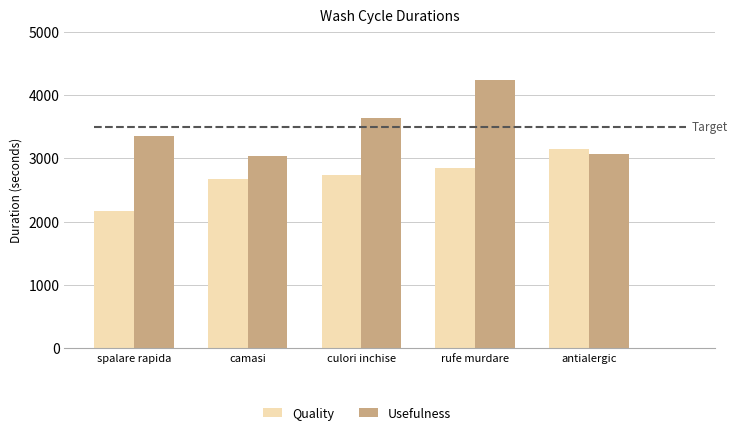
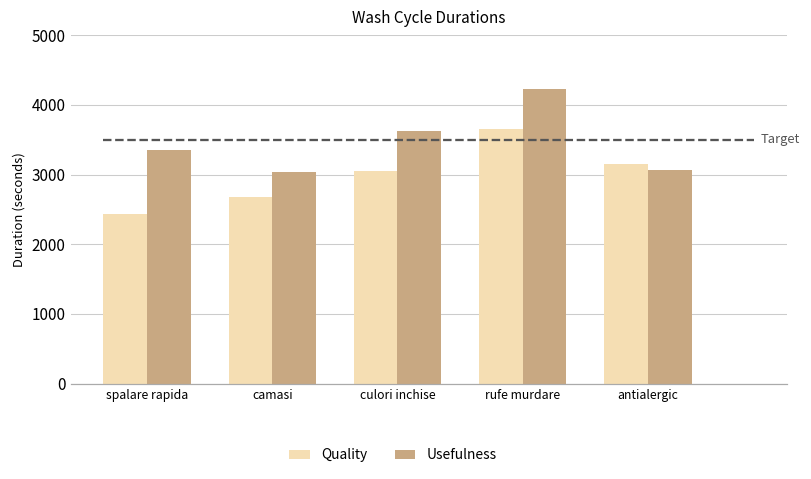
  {
    "Quality": {
-     "spalare rapida": 2200,
+     "spalare rapida": 2400,
      "camasi": 2700,
-     "culori inchise": 2700,
-     "rufe murdare": 2900,
+     "culori inchise": 3100,
+     "rufe murdare": 3700,
      "antialergic": 3200
    },
    "Usefulness": {
      "spalare rapida": 3300,
      "camasi": 3000,
      "culori inchise": 3600,
      "rufe murdare": 4200,
      "antialergic": 3100
    }
  }
